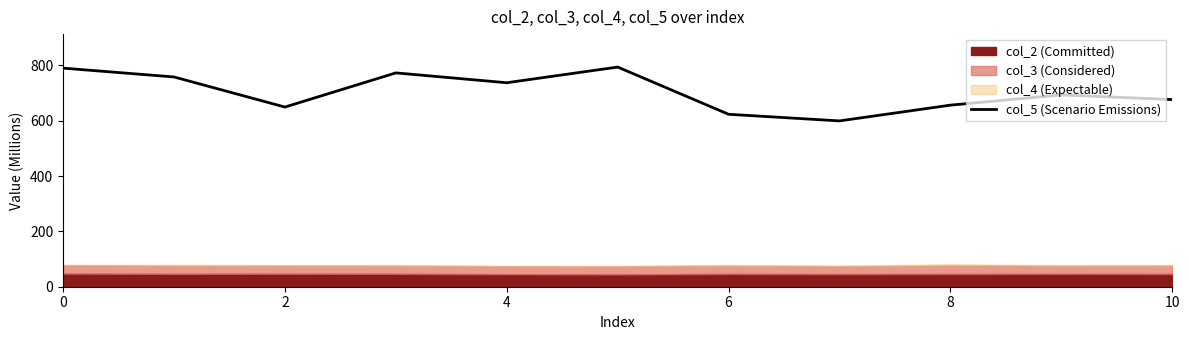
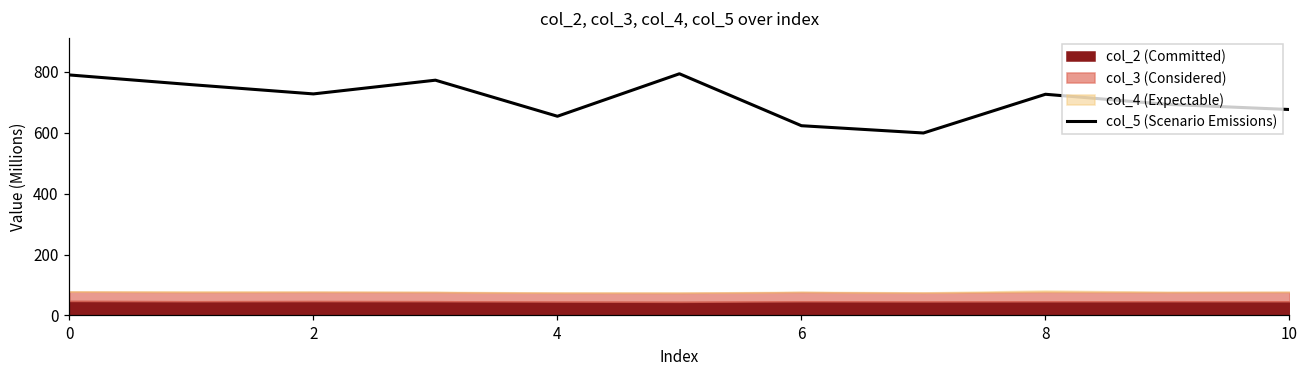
  {
    "col_5 (Scenario Emissions)": {
      "0": 790,
-     "2": 650,
-     "4": 740,
+     "2": 730,
+     "4": 650,
      "6": 620,
-     "8": 660,
+     "8": 730,
      "10": 680
    },
    "col_2 (Committed)": {
      "0": 50,
      "2": 50,
      "4": 50,
      "6": 50,
      "8": 50,
      "10": 50
    }
  }
